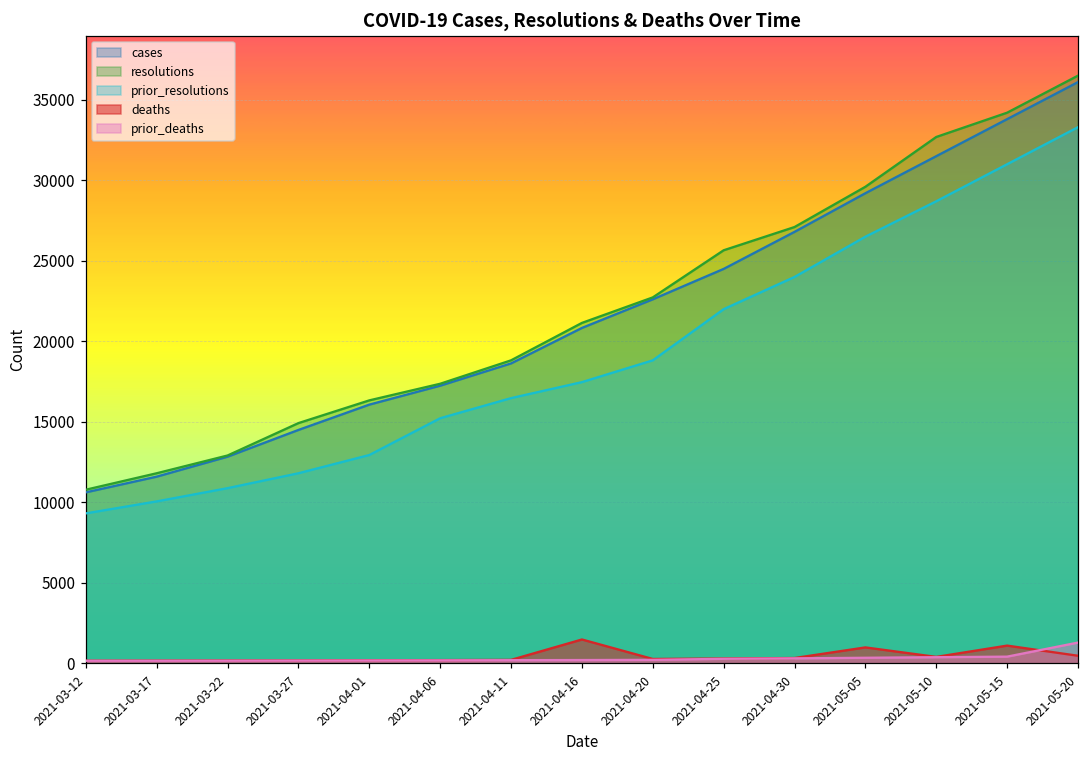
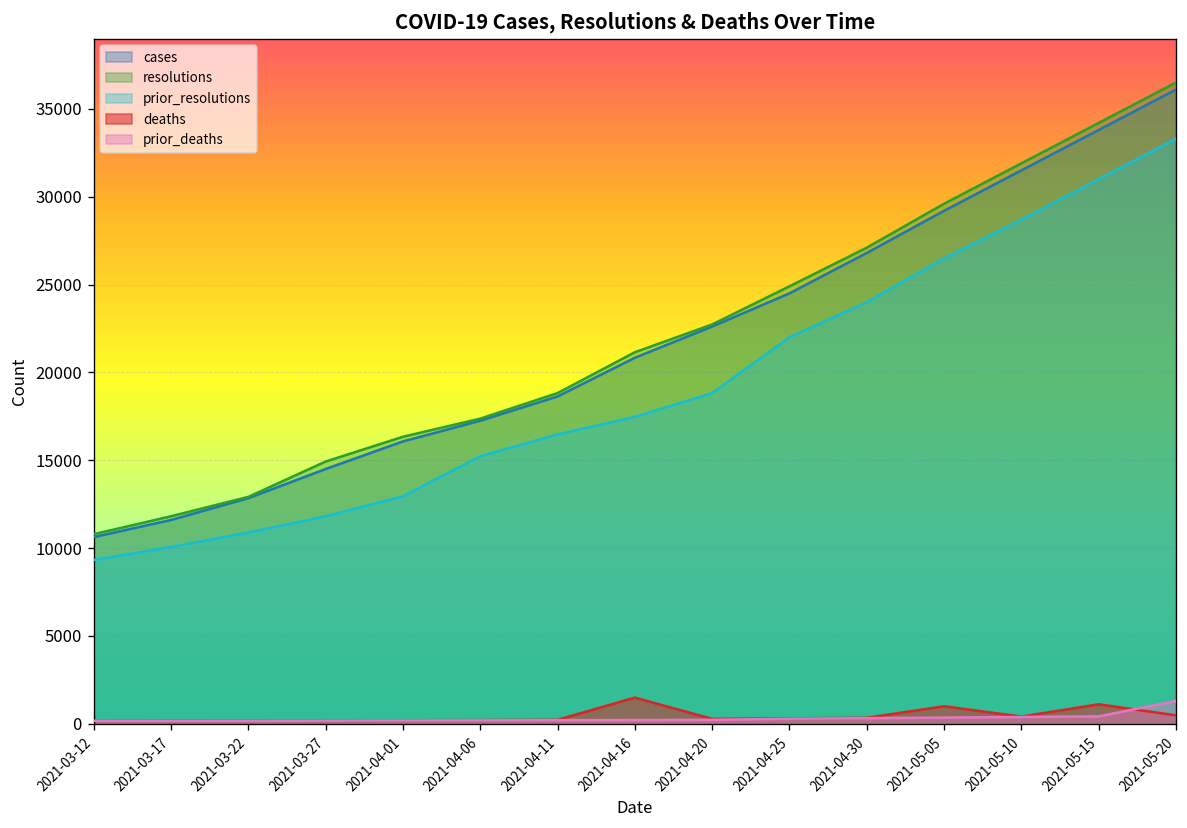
  {
    "resolutions": {
      "2021-03-17": 11800,
      "2021-03-27": 14900,
      "2021-04-01": 16300,
      "2021-04-11": 18800,
      "2021-04-16": 21100,
-     "2021-04-25": 25700,
+     "2021-04-25": 24900,
      "2021-04-30": 27100,
      "2021-05-05": 29600,
-     "2021-05-10": 32700,
+     "2021-05-10": 31900,
      "2021-05-15": 34200,
      "2021-05-20": 36500
    },
    "deaths": {
      "2021-04-16": 1500,
      "2021-05-05": 1000,
      "2021-05-15": 1100,
      "2021-05-20": 500
    },
    "prior_deaths": {
      "2021-04-16": 200,
      "2021-05-05": 400,
      "2021-05-15": 400,
      "2021-05-20": 1300
    }
  }
